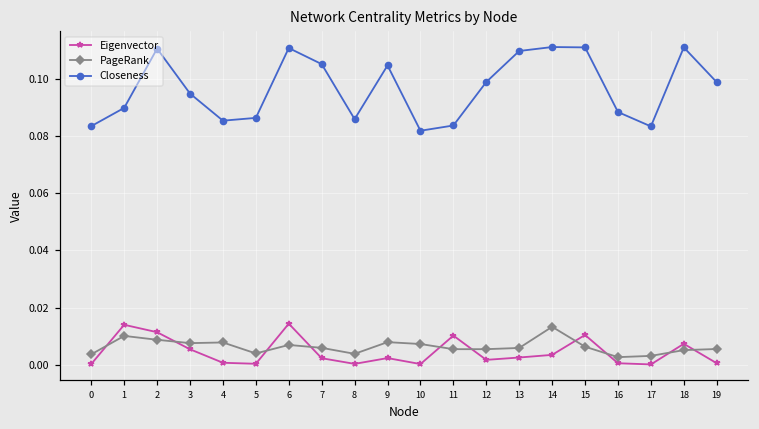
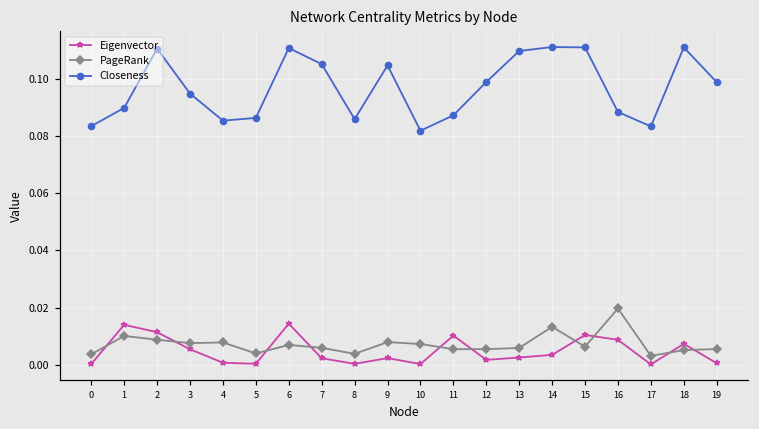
  {
    "Eigenvector": {
      "0": 0.000,
      "1": 0.014,
      "2": 0.011,
      "3": 0.005,
      "4": 0.001,
      "5": 0.000,
      "6": 0.014,
      "7": 0.002,
      "8": 0.000,
      "9": 0.002,
      "10": 0.000,
      "11": 0.010,
      "12": 0.002,
      "13": 0.003,
      "14": 0.003,
      "15": 0.010,
-     "16": 0.001,
+     "16": 0.009,
      "17": 0.000,
      "18": 0.007,
      "19": 0.001
    },
    "PageRank": {
      "0": 0.004,
      "1": 0.010,
      "2": 0.009,
      "3": 0.008,
      "4": 0.008,
      "5": 0.004,
      "6": 0.007,
      "7": 0.006,
      "8": 0.004,
      "9": 0.008,
      "10": 0.007,
      "11": 0.005,
      "12": 0.005,
      "13": 0.006,
      "14": 0.013,
      "15": 0.006,
-     "16": 0.003,
+     "16": 0.020,
      "17": 0.003,
      "18": 0.005,
      "19": 0.006
    },
    "Closeness": {
      "0": 0.084,
      "1": 0.090,
      "3": 0.095,
      "4": 0.085,
      "5": 0.086,
      "6": 0.111,
      "7": 0.105,
      "8": 0.086,
      "9": 0.105,
      "10": 0.082,
-     "11": 0.084,
+     "11": 0.087,
      "12": 0.099,
      "13": 0.110,
      "14": 0.111,
      "15": 0.111,
      "16": 0.088,
      "17": 0.083,
      "18": 0.111,
      "19": 0.099
    }
  }
